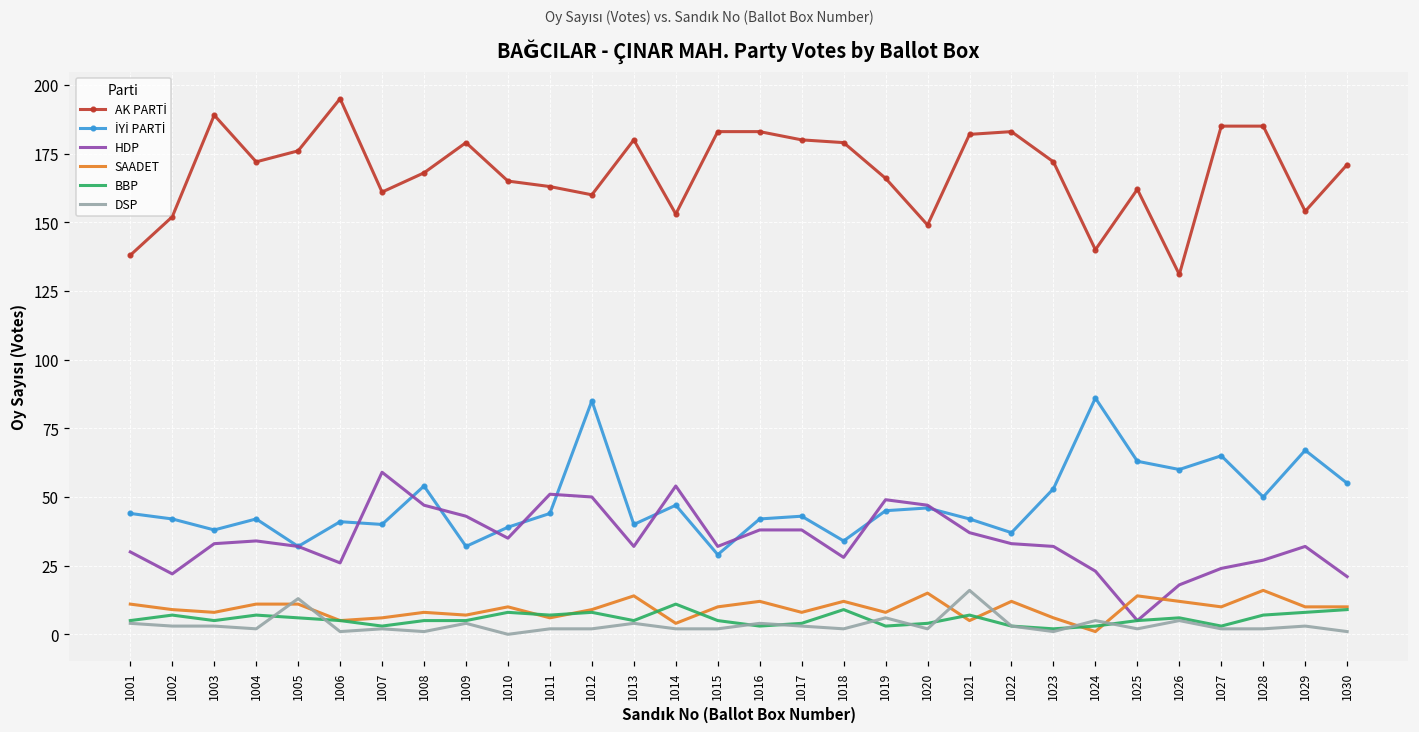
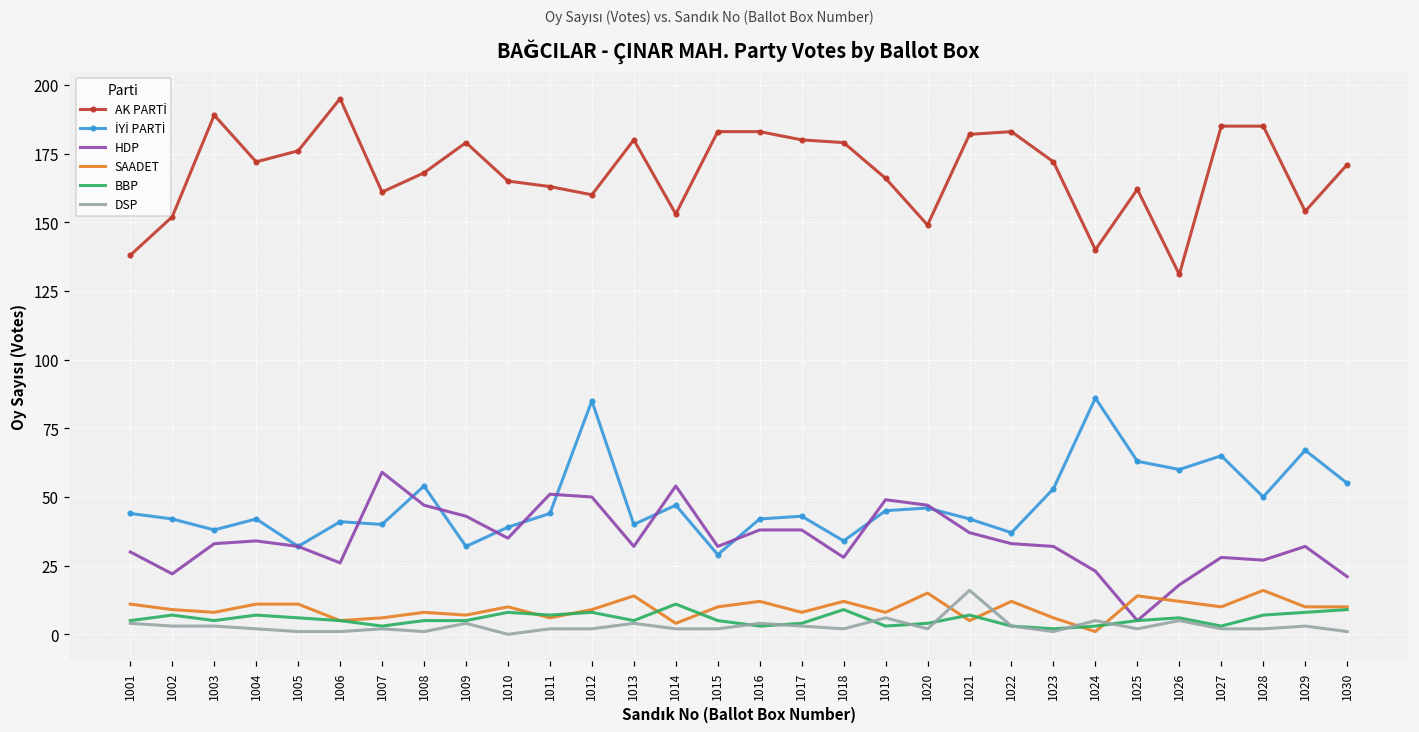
  {
    "AK PARTİ": {
      "1001": 138,
      "1002": 152,
      "1003": 189,
      "1004": 172,
      "1005": 176,
      "1006": 195,
      "1007": 161,
      "1008": 168,
      "1009": 179,
      "1010": 165,
      "1011": 163,
      "1012": 160,
      "1013": 180,
      "1014": 153,
      "1015": 183,
      "1016": 183,
      "1017": 180,
      "1018": 179,
      "1019": 166,
      "1020": 149,
      "1021": 182,
      "1022": 183,
      "1023": 172,
      "1024": 140,
      "1025": 162,
      "1026": 131,
      "1027": 185,
      "1028": 185,
      "1029": 154,
      "1030": 171
    },
    "İYİ PARTİ": {
      "1001": 44,
      "1002": 42,
      "1003": 38,
      "1004": 42,
      "1006": 41,
      "1007": 40,
      "1008": 54,
      "1009": 32,
      "1010": 39,
      "1011": 44,
      "1012": 85,
      "1013": 40,
      "1014": 47,
      "1015": 29,
      "1016": 42,
      "1017": 43,
      "1018": 34,
      "1019": 45,
      "1021": 42,
      "1022": 37,
      "1023": 53,
      "1024": 86,
      "1025": 63,
      "1026": 60,
      "1027": 65,
      "1028": 50,
      "1029": 67,
      "1030": 55
    },
    "HDP": {
      "1001": 30,
      "1002": 22,
      "1003": 33,
      "1004": 34,
      "1006": 26,
      "1007": 59,
      "1008": 47,
      "1009": 43,
      "1010": 35,
      "1011": 51,
      "1012": 50,
      "1013": 32,
      "1014": 54,
      "1015": 32,
      "1016": 38,
      "1017": 38,
      "1018": 28,
      "1019": 49,
      "1021": 37,
      "1022": 33,
      "1023": 32,
      "1024": 23,
      "1026": 18,
-     "1027": 24,
+     "1027": 28,
      "1028": 27,
      "1029": 32,
      "1030": 21
    },
    "SAADET": {
      "1001": 11,
      "1002": 9,
      "1003": 8,
      "1004": 11,
      "1005": 11,
      "1007": 6,
      "1008": 8,
      "1009": 7,
      "1010": 10,
      "1013": 14,
      "1014": 4,
      "1015": 10,
      "1016": 12,
      "1017": 8,
      "1018": 12,
      "1019": 8,
      "1020": 15,
      "1021": 5,
      "1022": 12,
      "1023": 6,
      "1024": 1,
      "1025": 14,
      "1026": 12,
      "1027": 10,
      "1028": 16,
      "1029": 10
    },
    "BBP": {
      "1002": 7,
      "1003": 5,
      "1004": 7,
      "1005": 6,
      "1008": 5,
      "1010": 8,
      "1014": 11,
      "1015": 5,
      "1018": 9,
      "1019": 3,
      "1020": 4,
      "1021": 7,
      "1024": 3,
      "1028": 7,
      "1029": 8
    },
    "DSP": {
      "1002": 3,
      "1003": 3,
      "1004": 2,
-     "1005": 13,
+     "1005": 1,
      "1006": 1,
      "1008": 1,
      "1010": 0,
      "1011": 2,
      "1012": 2,
      "1014": 2,
      "1015": 2,
      "1018": 2,
      "1019": 6,
      "1020": 2,
      "1021": 16,
      "1024": 5,
      "1025": 2,
      "1028": 2,
      "1029": 3,
      "1030": 1
    }
  }
